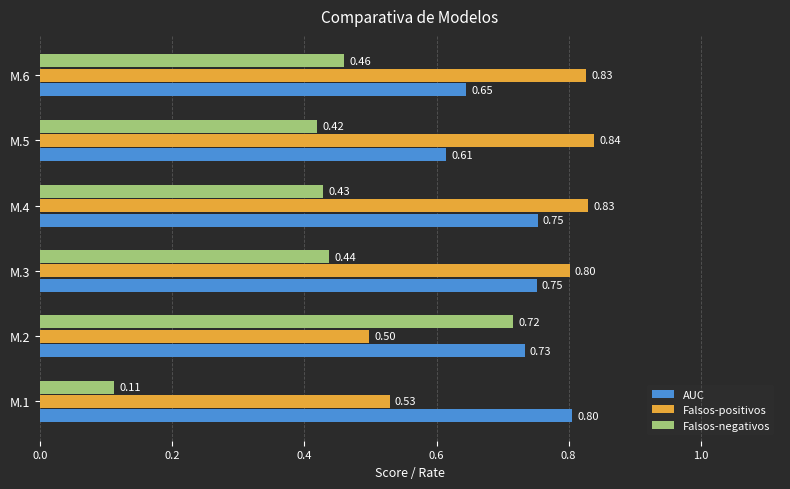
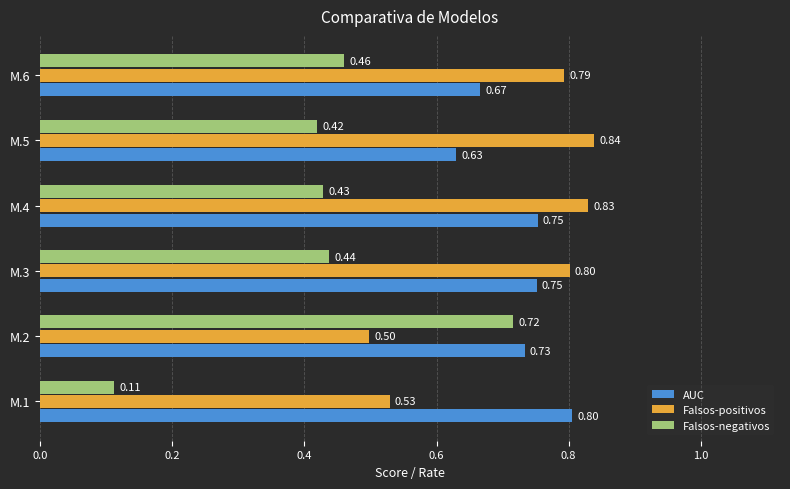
  {
    "AUC": {
-     "M.6": 0.65,
-     "M.5": 0.61,
+     "M.6": 0.67,
+     "M.5": 0.63,
      "M.4": 0.75,
      "M.3": 0.75,
      "M.2": 0.73,
      "M.1": 0.80
    },
    "Falsos-positivos": {
-     "M.6": 0.83,
+     "M.6": 0.79,
      "M.5": 0.84,
      "M.4": 0.83,
      "M.3": 0.80,
      "M.2": 0.50,
      "M.1": 0.53
    },
    "Falsos-negativos": {
      "M.6": 0.46,
      "M.5": 0.42,
      "M.4": 0.43,
      "M.3": 0.44,
      "M.2": 0.72,
      "M.1": 0.11
    }
  }
